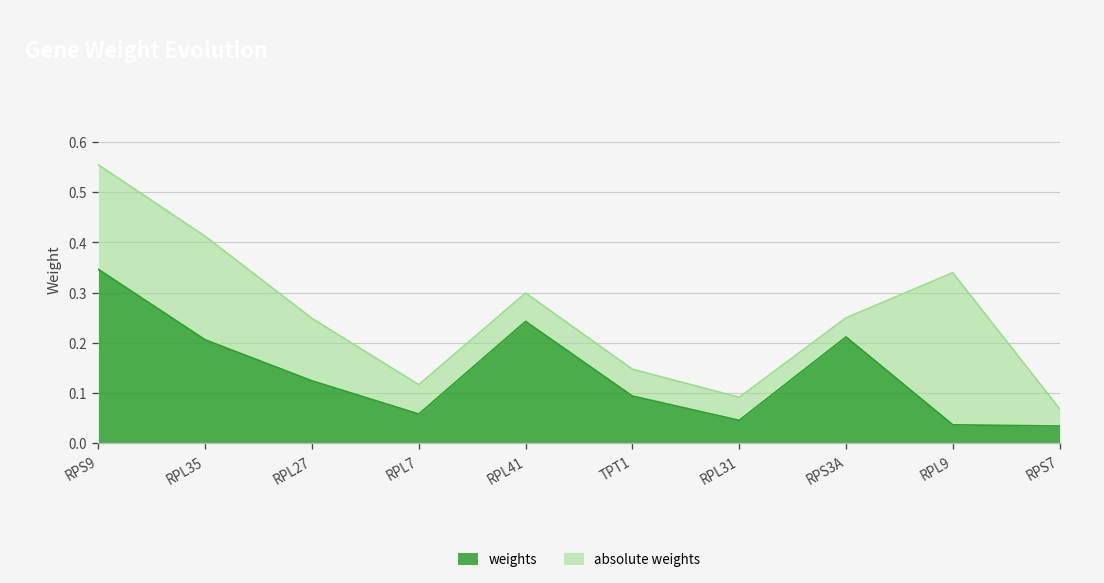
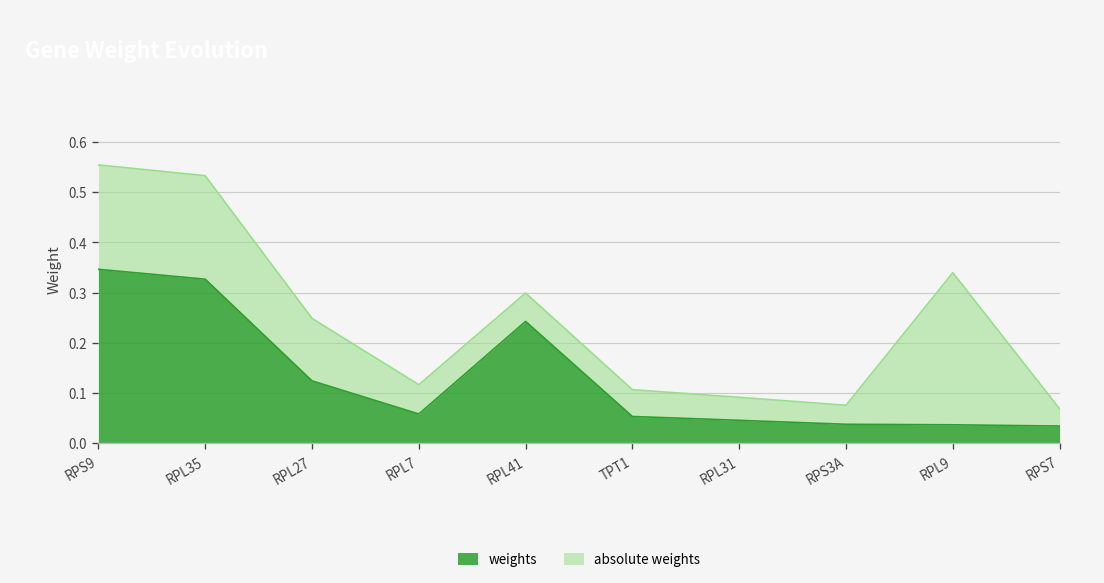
  {
    "weights": {
      "RPS9": 0.35,
-     "RPL35": 0.21,
+     "RPL35": 0.33,
      "RPL27": 0.12,
      "RPL7": 0.06,
      "RPL41": 0.24,
-     "TPT1": 0.09,
+     "TPT1": 0.05,
      "RPL31": 0.05,
-     "RPS3A": 0.21,
+     "RPS3A": 0.04,
      "RPL9": 0.04,
      "RPS7": 0.03
    },
    "absolute weights": {
      "RPS9": 0.21,
      "RPL35": 0.21,
      "RPL27": 0.12,
      "RPL7": 0.06,
      "RPL41": 0.06,
      "TPT1": 0.05,
      "RPL31": 0.05,
      "RPS3A": 0.04,
      "RPL9": 0.30,
      "RPS7": 0.03
    }
  }
